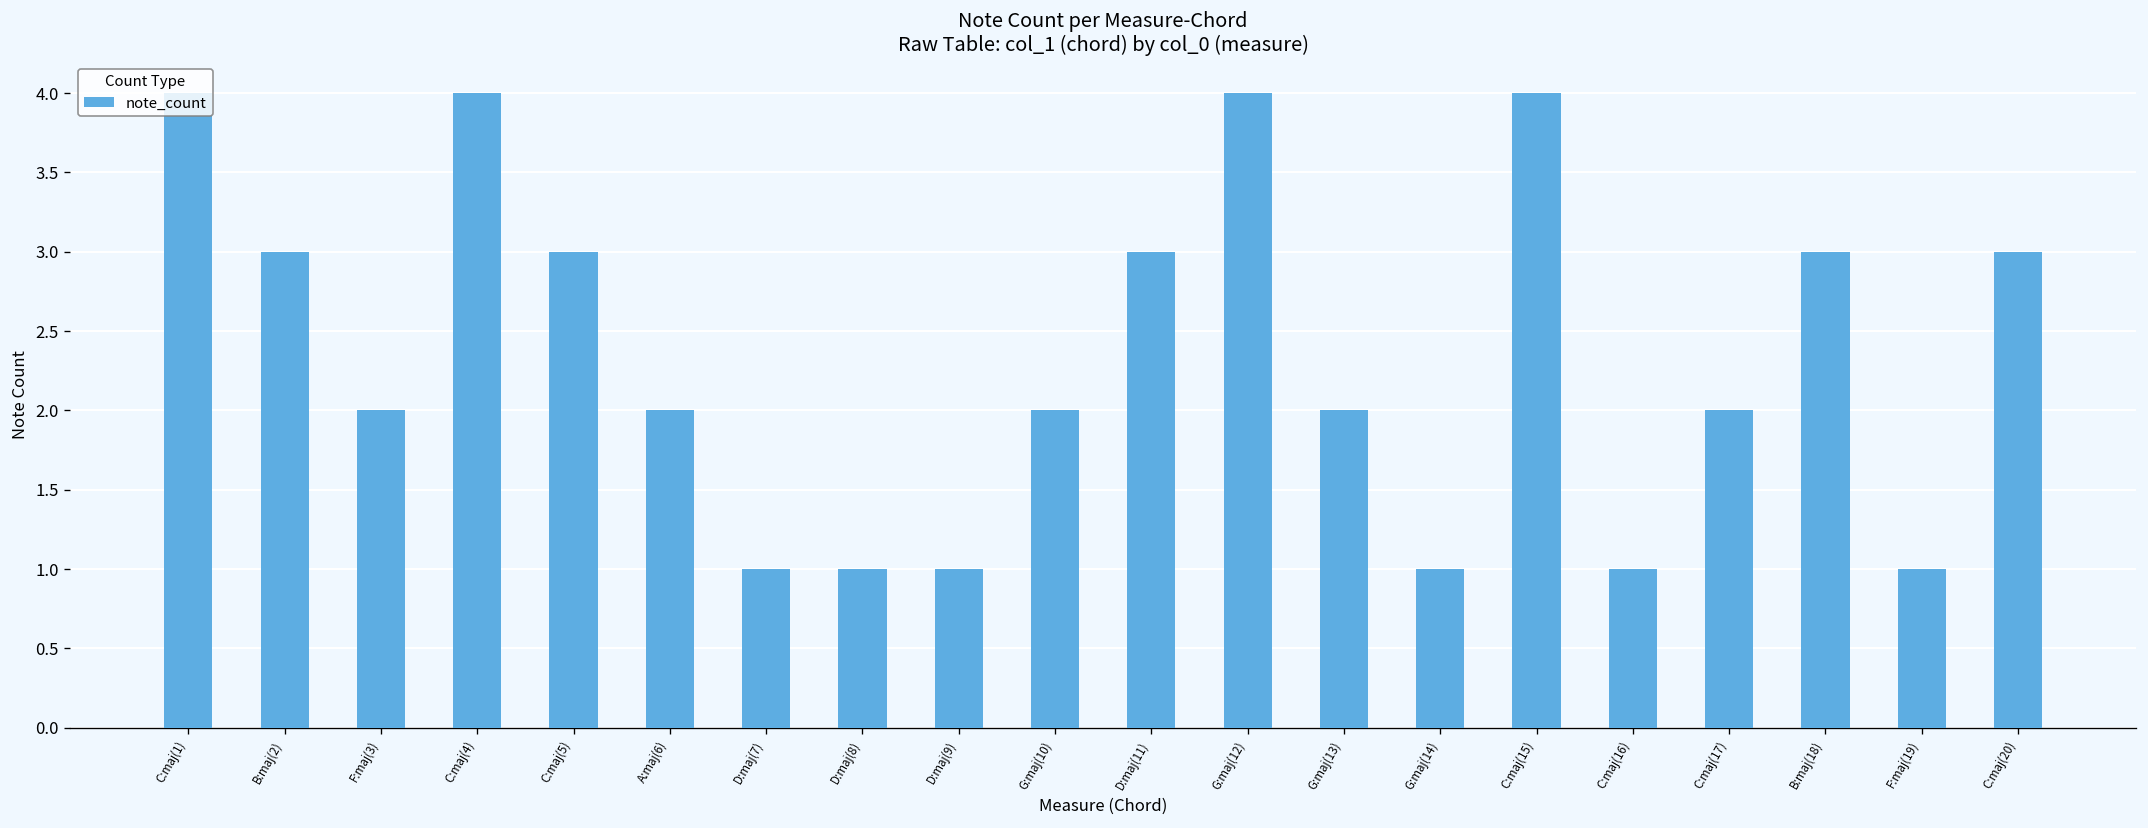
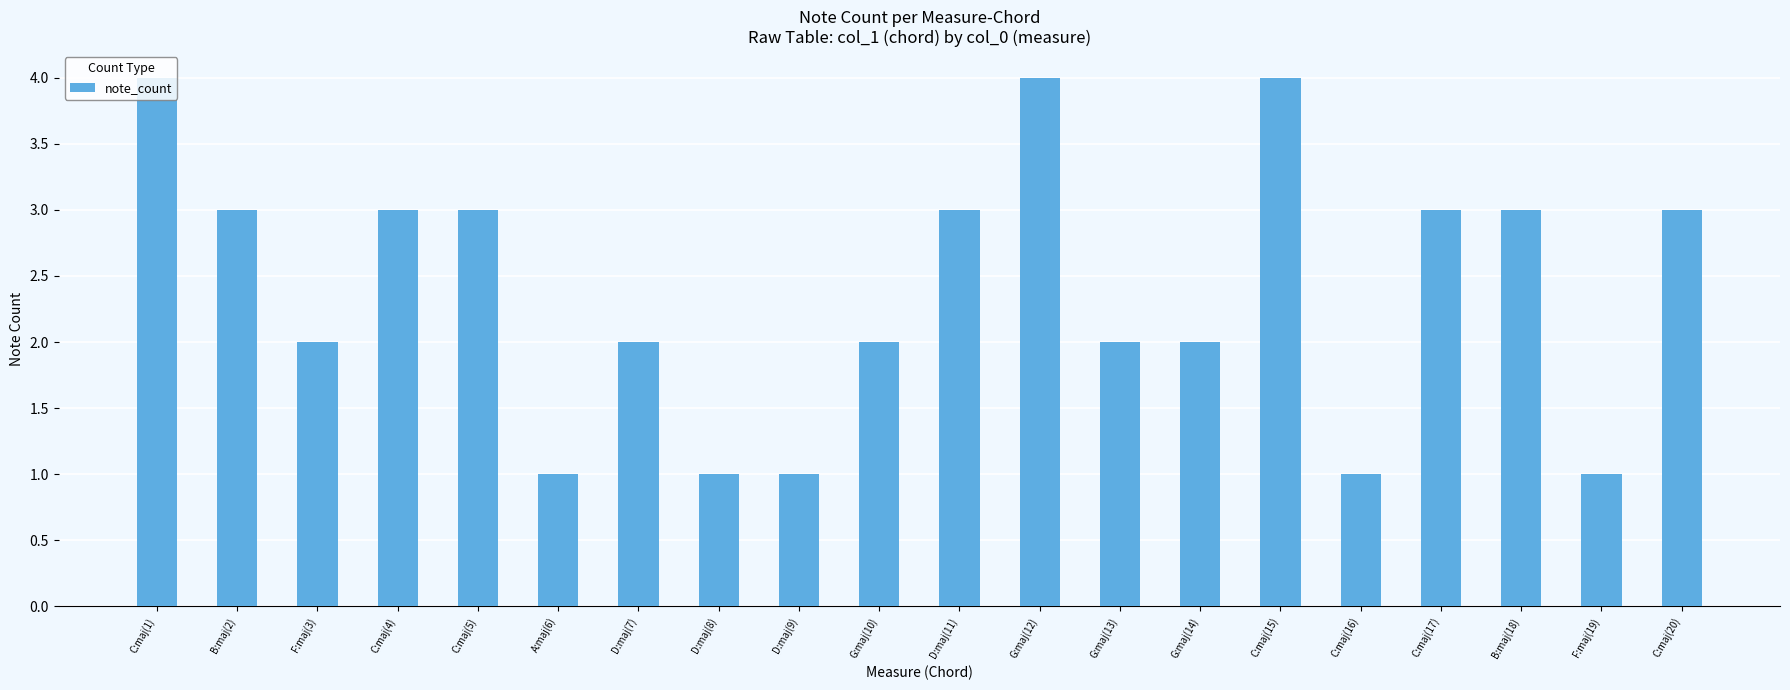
  {
    "B:maj(2)": 3,
    "F:maj(3)": 2,
-   "C:maj(4)": 4,
+   "C:maj(4)": 3,
    "C:maj(5)": 3,
-   "A:maj(6)": 2,
-   "D:maj(7)": 1,
+   "A:maj(6)": 1,
+   "D:maj(7)": 2,
    "D:maj(8)": 1,
    "D:maj(9)": 1,
    "G:maj(10)": 2,
    "D:maj(11)": 3,
    "G:maj(12)": 4,
    "G:maj(13)": 2,
-   "G:maj(14)": 1,
+   "G:maj(14)": 2,
    "C:maj(15)": 4,
    "C:maj(16)": 1,
-   "C:maj(17)": 2,
+   "C:maj(17)": 3,
    "B:maj(18)": 3,
    "F:maj(19)": 1,
    "C:maj(20)": 3
  }
